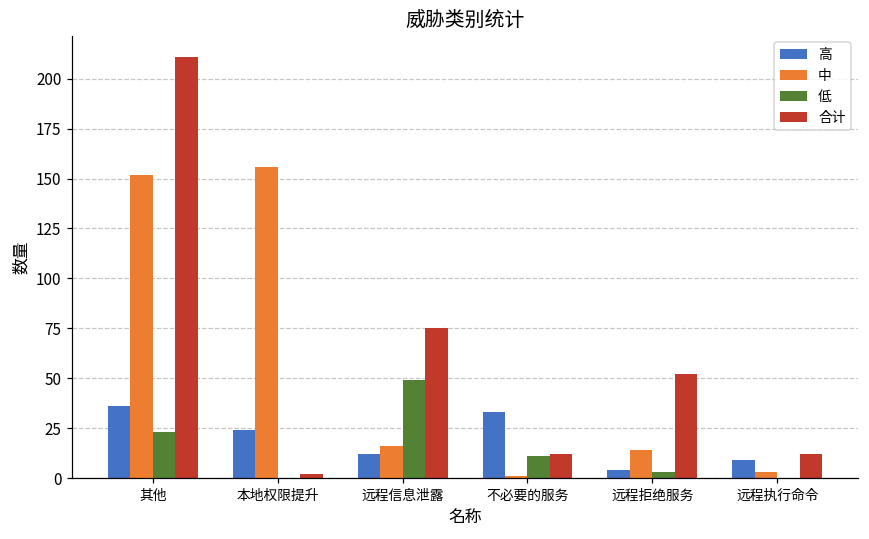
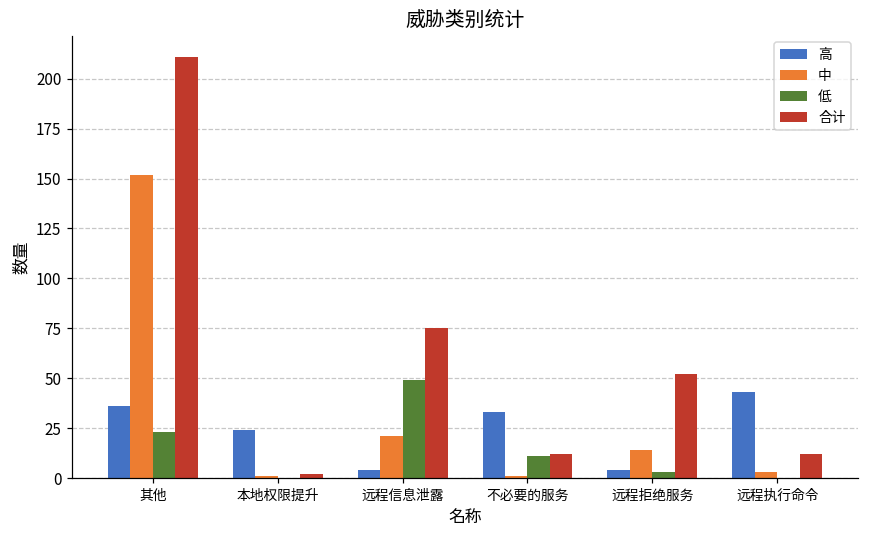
  {
    "高": {
      "其他": 36,
      "本地权限提升": 24,
-     "远程信息泄露": 12,
+     "远程信息泄露": 4,
      "不必要的服务": 33,
      "远程拒绝服务": 4,
-     "远程执行命令": 9
+     "远程执行命令": 43
    },
    "中": {
      "其他": 152,
-     "本地权限提升": 156,
-     "远程信息泄露": 16,
+     "本地权限提升": 1,
+     "远程信息泄露": 21,
      "远程拒绝服务": 14,
      "远程执行命令": 3
    },
    "低": {
      "其他": 23,
      "本地权限提升": 0,
      "远程信息泄露": 49,
      "不必要的服务": 11,
      "远程拒绝服务": 3,
      "远程执行命令": 0
    },
    "合计": {
      "其他": 211,
      "本地权限提升": 2,
      "远程信息泄露": 75,
      "不必要的服务": 12,
      "远程拒绝服务": 52,
      "远程执行命令": 12
    }
  }
